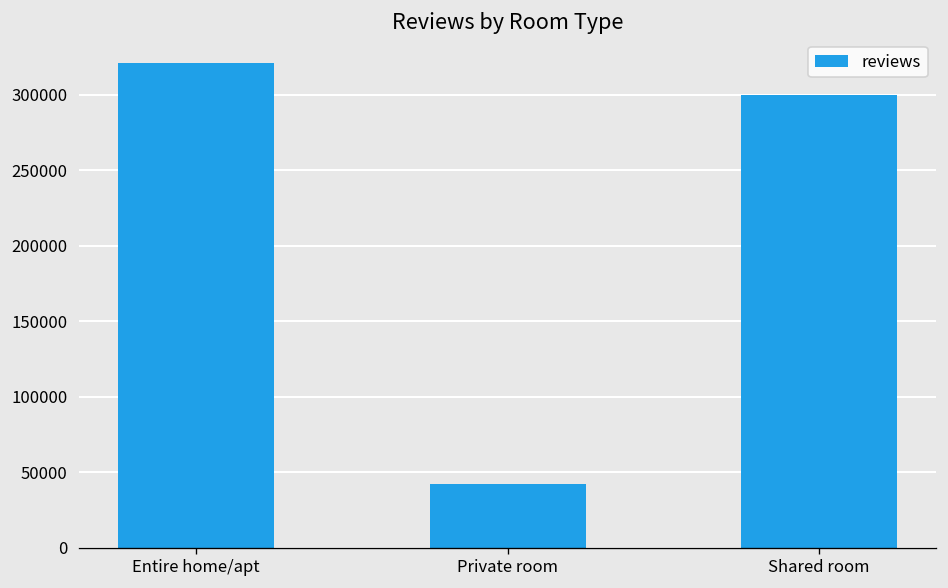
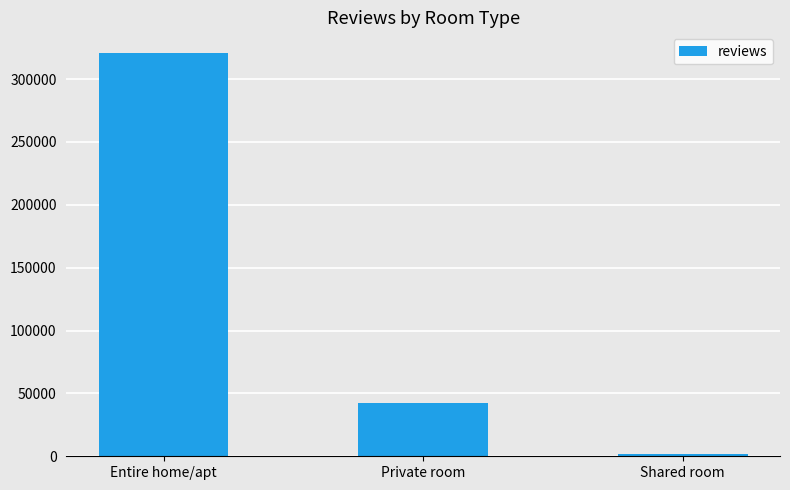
  {
    "Entire home/apt": 321000,
    "Private room": 42000,
-   "Shared room": 300000
+   "Shared room": 2000
  }
